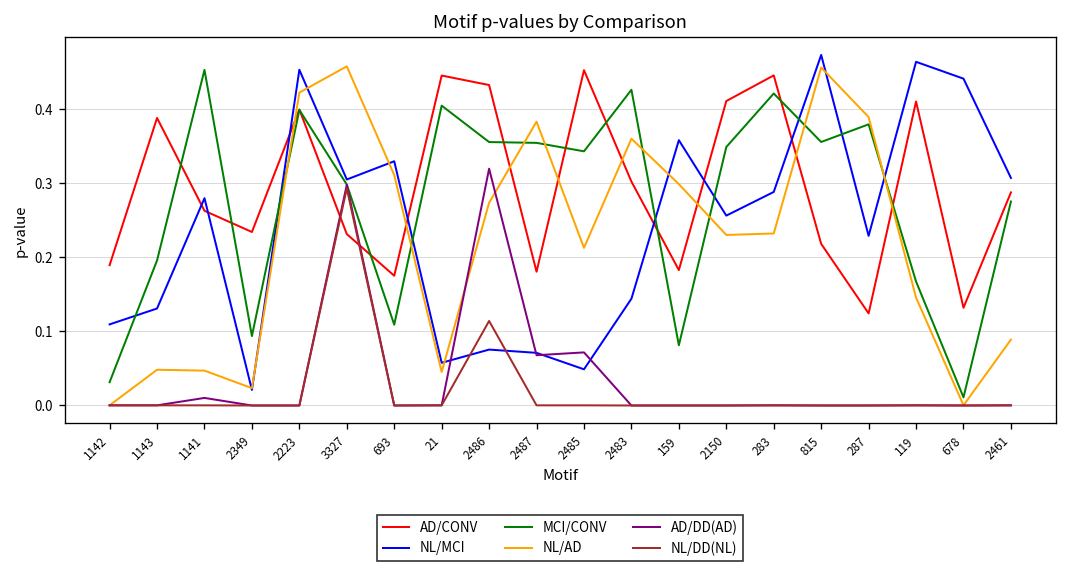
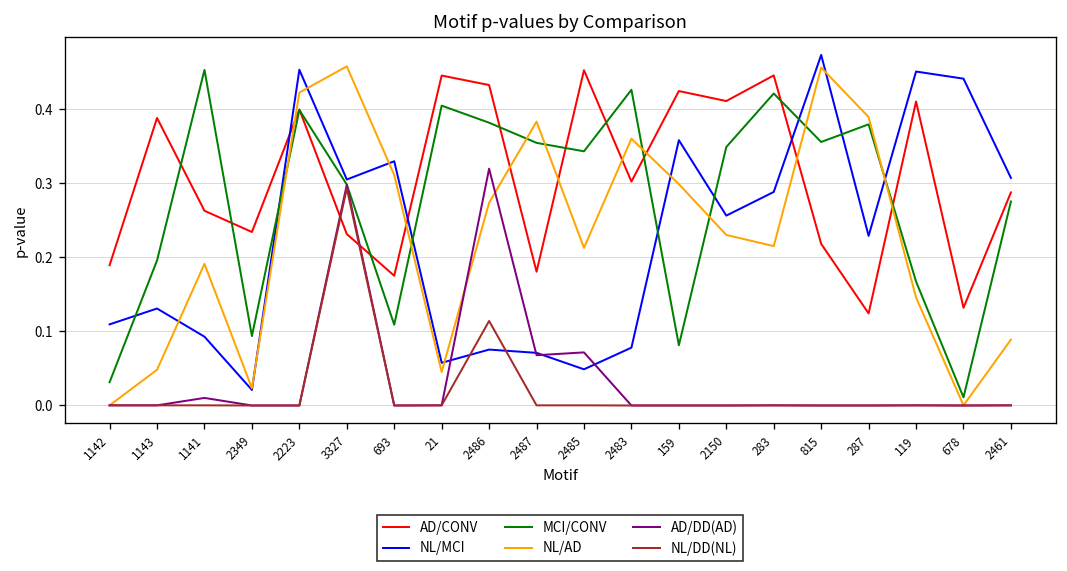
  {
    "AD/CONV": {
      "1142": 0.19,
      "1143": 0.39,
      "1141": 0.26,
      "2349": 0.23,
      "3327": 0.23,
      "693": 0.18,
      "21": 0.45,
      "2486": 0.43,
      "2487": 0.18,
      "2485": 0.45,
      "2483": 0.30,
-     "159": 0.18,
+     "159": 0.42,
      "2150": 0.41,
      "283": 0.45,
      "815": 0.22,
      "287": 0.12,
      "119": 0.41,
      "678": 0.13,
      "2461": 0.29
    },
    "NL/MCI": {
      "1142": 0.11,
      "1143": 0.13,
-     "1141": 0.28,
+     "1141": 0.09,
      "2223": 0.45,
      "3327": 0.30,
      "693": 0.33,
      "21": 0.06,
      "2486": 0.08,
      "2485": 0.05,
-     "2483": 0.14,
+     "2483": 0.08,
      "159": 0.36,
      "2150": 0.26,
      "283": 0.29,
      "815": 0.47,
      "287": 0.23,
-     "119": 0.46,
+     "119": 0.45,
      "678": 0.44,
      "2461": 0.31
    },
    "MCI/CONV": {
      "1142": 0.03,
      "1143": 0.20,
      "1141": 0.45,
      "2349": 0.09,
      "693": 0.11,
      "21": 0.40,
-     "2486": 0.36,
+     "2486": 0.38,
      "2487": 0.35,
      "2485": 0.34,
      "2483": 0.43,
      "159": 0.08,
      "2150": 0.35,
      "283": 0.42,
      "815": 0.36,
      "287": 0.38,
      "119": 0.17,
      "678": 0.01,
      "2461": 0.28
    },
    "NL/AD": {
      "1143": 0.05,
-     "1141": 0.05,
+     "1141": 0.19,
      "2223": 0.42,
      "3327": 0.46,
      "693": 0.31,
      "21": 0.05,
      "2486": 0.27,
      "2487": 0.38,
      "2485": 0.21,
      "2483": 0.36,
      "159": 0.30,
      "2150": 0.23,
-     "283": 0.23,
+     "283": 0.22,
      "815": 0.46,
      "287": 0.39,
      "119": 0.15,
      "2461": 0.09
    },
    "AD/DD(AD)": {
      "1141": 0.01,
      "2486": 0.32,
      "2485": 0.07
    },
    "NL/DD(NL)": {
      "1141": 0.00,
      "3327": 0.29,
      "2486": 0.11,
      "2487": 0.00,
      "2485": 0.00
    }
  }
